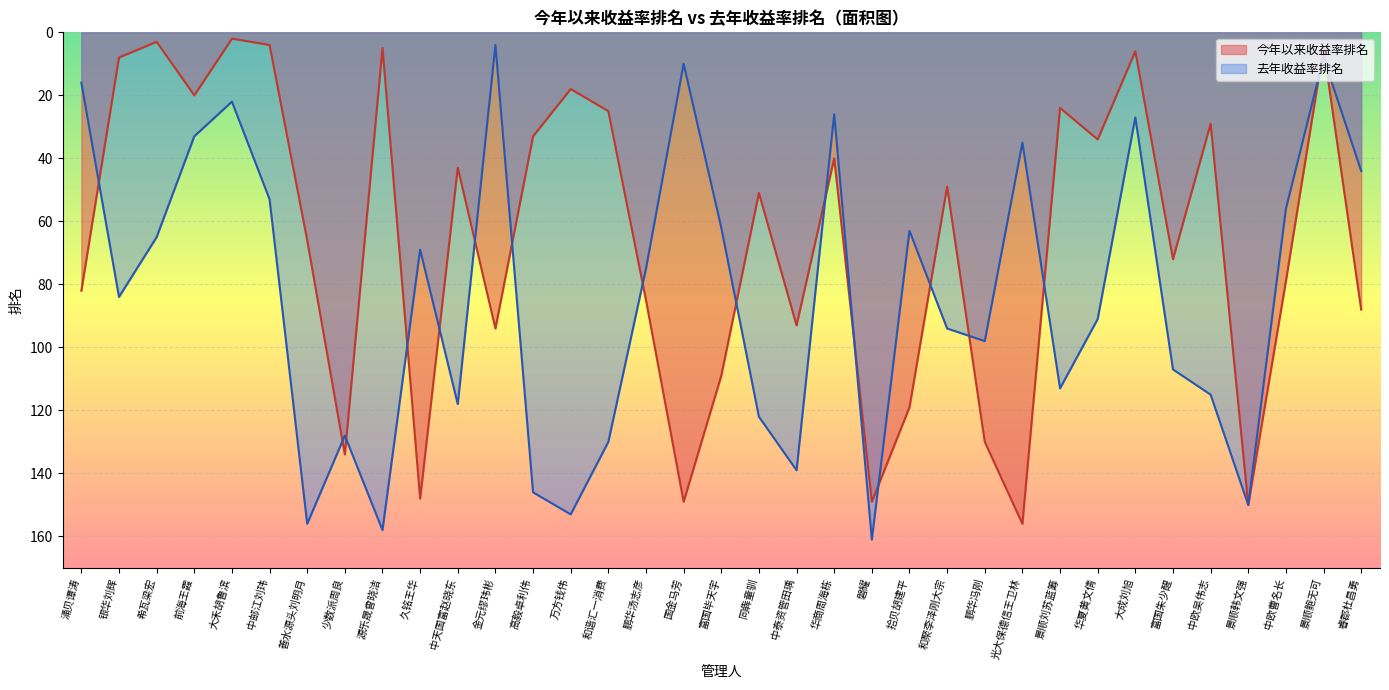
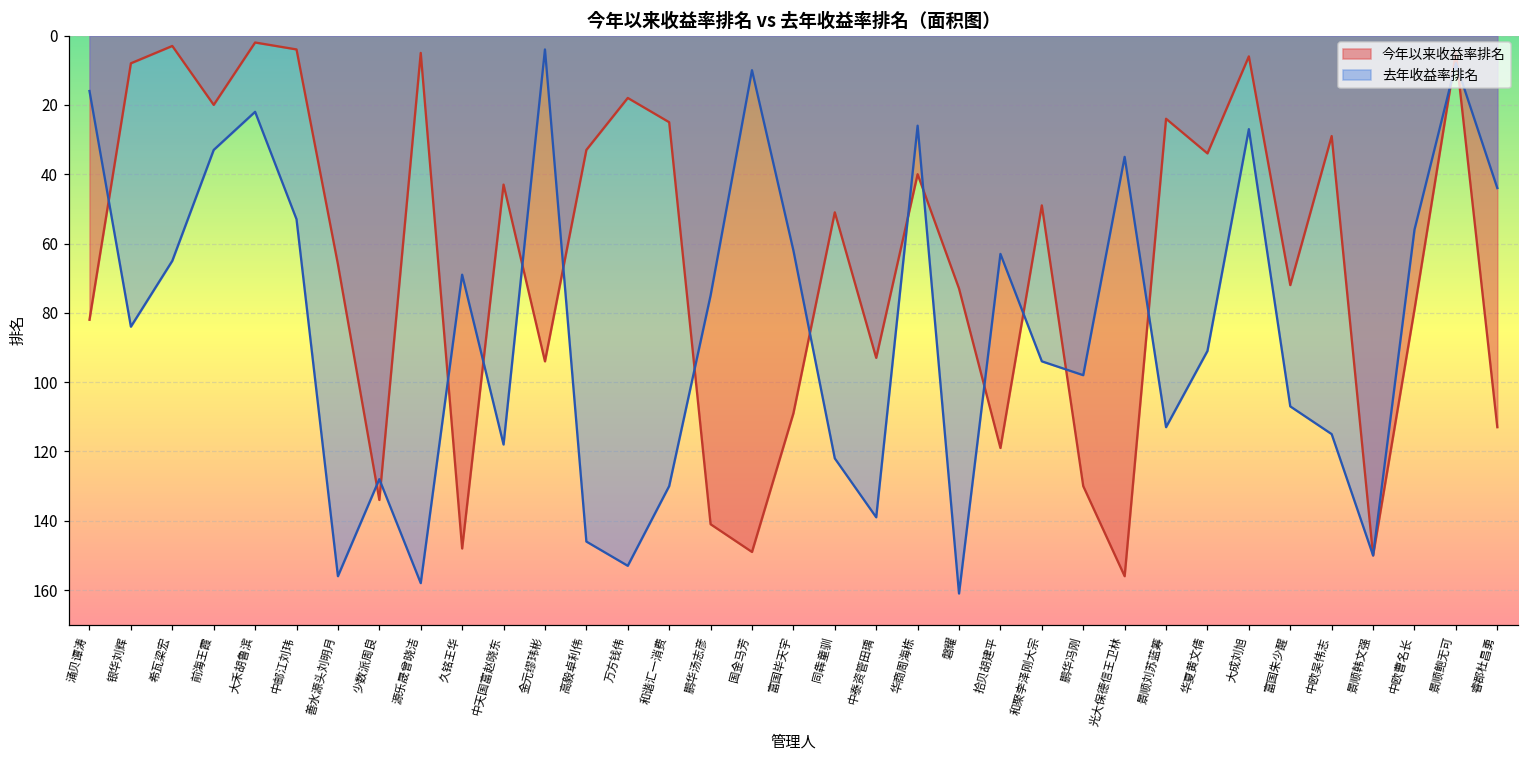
  {
    "今年以来收益率排名": {
      "涌贝谭涛": 82,
      "银华刘辉": 8,
      "希瓦梁宏": 3,
      "前海王霞": 20,
      "大禾胡鲁滨": 2,
      "中邮江刘玮": 4,
      "善水源头刘明月": 66,
      "少数派周良": 134,
      "源乐晟曾晓洁": 5,
      "久铭王华": 148,
      "中天国富赵晓东": 43,
      "金元缪玮彬": 94,
      "高毅卓利伟": 33,
      "万方钱伟": 18,
      "和谐汇一消费": 25,
-     "鹏华汤志彦": 85,
+     "鹏华汤志彦": 141,
      "国金马芳": 149,
      "富国毕天宇": 109,
      "同犇童驯": 51,
      "中泰资管田瑀": 93,
      "华商周海栋": 40,
-     "磐耀": 149,
+     "磐耀": 73,
      "拾贝胡建平": 119,
      "和聚李泽刚大宗": 49,
      "鹏华冯刚": 130,
      "光大保德信王卫林": 156,
      "景顺刘苏蓝筹": 24,
      "华夏黄文倩": 34,
      "大成刘旭": 6,
      "富国朱少醒": 72,
      "中欧吴伟志": 29,
      "中欧曹名长": 79,
-     "睿郡杜昌勇": 88
+     "睿郡杜昌勇": 113
    },
    "去年收益率排名": {
      "涌贝谭涛": 16,
      "银华刘辉": 84,
      "希瓦梁宏": 65,
      "前海王霞": 33,
      "大禾胡鲁滨": 22,
      "中邮江刘玮": 53,
      "善水源头刘明月": 156,
      "少数派周良": 128,
      "源乐晟曾晓洁": 158,
      "久铭王华": 69,
      "中天国富赵晓东": 118,
      "金元缪玮彬": 4,
      "高毅卓利伟": 146,
      "万方钱伟": 153,
      "和谐汇一消费": 130,
      "鹏华汤志彦": 75,
      "国金马芳": 10,
      "富国毕天宇": 62,
      "同犇童驯": 122,
      "中泰资管田瑀": 139,
      "华商周海栋": 26,
      "磐耀": 161,
      "拾贝胡建平": 63,
      "和聚李泽刚大宗": 94,
      "鹏华冯刚": 98,
      "光大保德信王卫林": 35,
      "景顺刘苏蓝筹": 113,
      "华夏黄文倩": 91,
      "大成刘旭": 27,
      "富国朱少醒": 107,
      "中欧吴伟志": 115,
      "中欧曹名长": 56,
      "睿郡杜昌勇": 44
    }
  }
